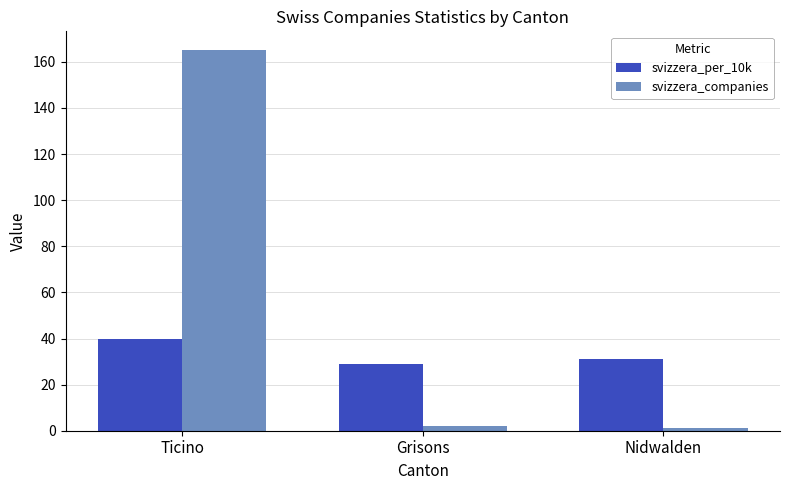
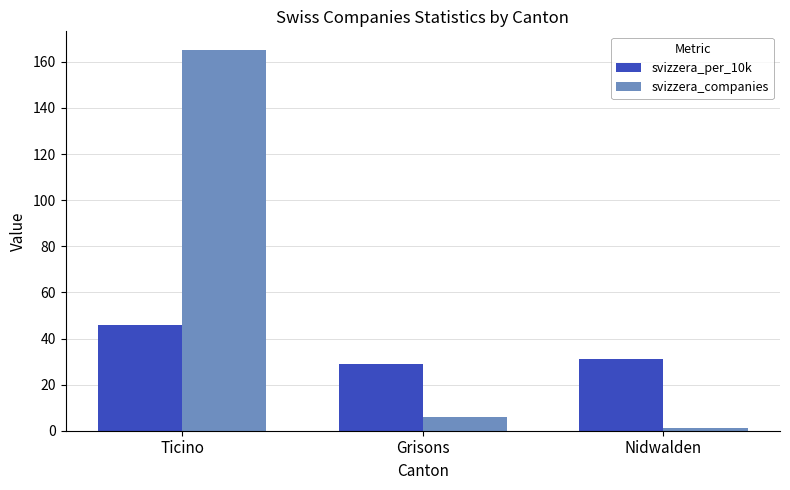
  {
    "svizzera_per_10k": {
-     "Ticino": 40,
+     "Ticino": 46,
      "Grisons": 29,
      "Nidwalden": 31
    },
    "svizzera_companies": {
      "Ticino": 165,
-     "Grisons": 2
+     "Grisons": 6
    }
  }
